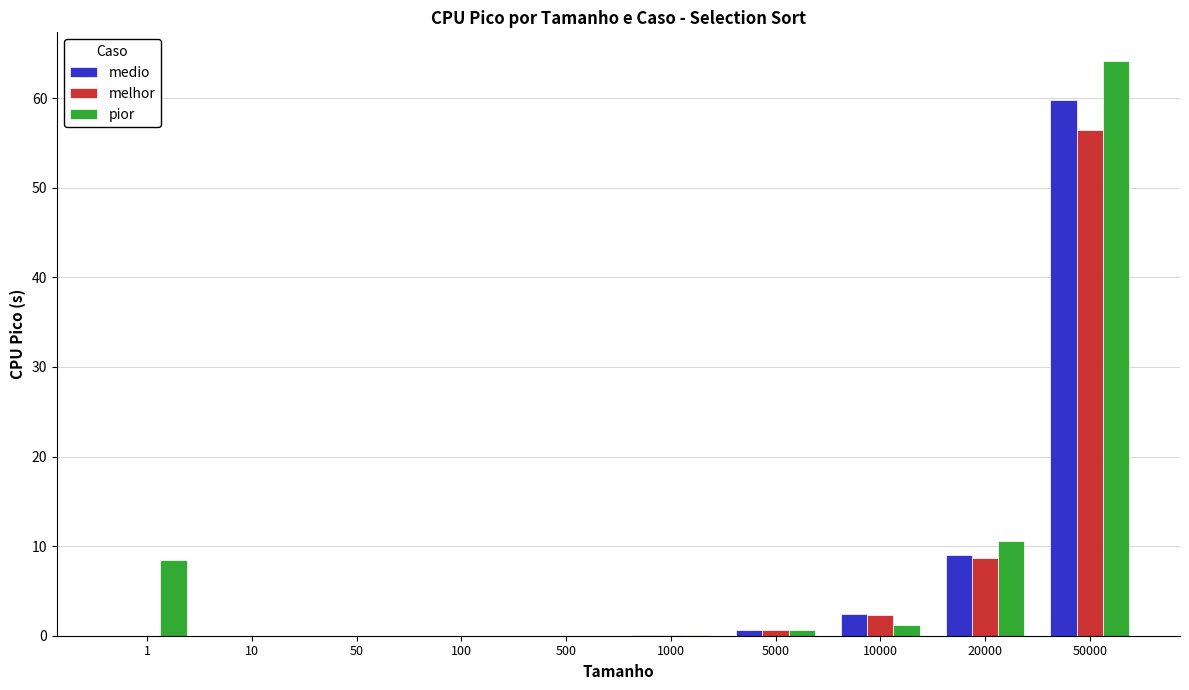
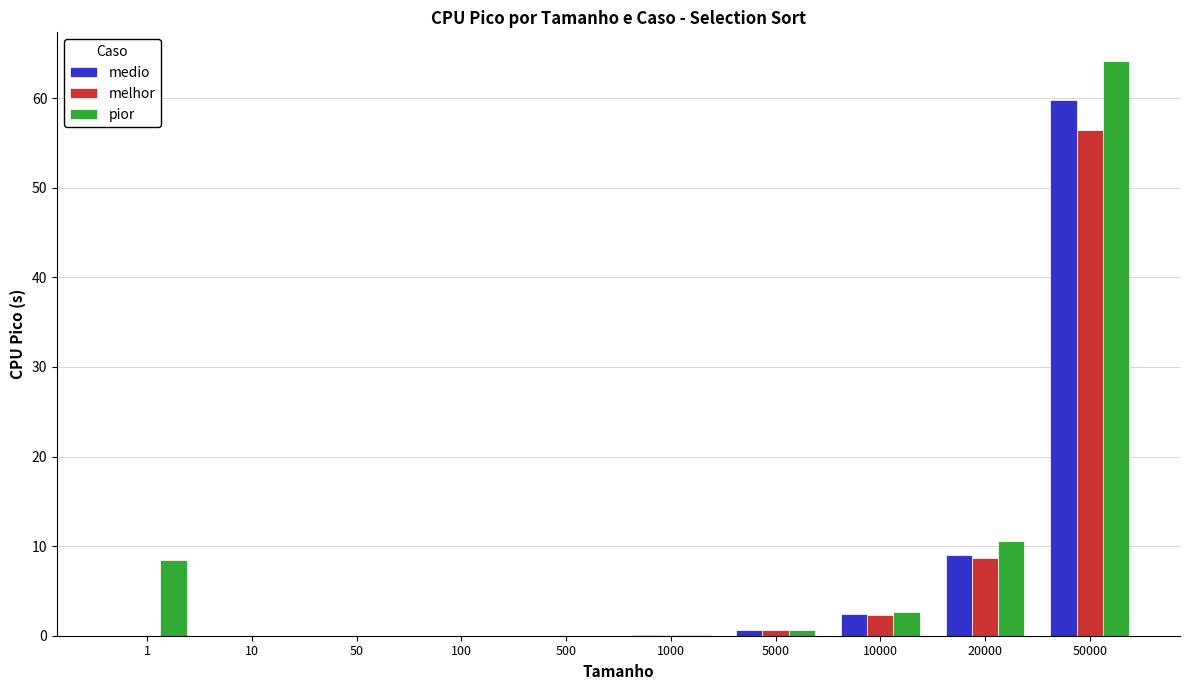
  {
    "medio": {
      "1": 0,
      "10": 0,
      "50": 0,
      "100": 0,
      "5000": 1,
      "10000": 2,
      "20000": 9,
      "50000": 60
    },
    "melhor": {
      "1": 0,
      "10": 0,
      "50": 0,
      "100": 0,
      "5000": 1,
      "10000": 2,
      "20000": 9,
      "50000": 56
    },
    "pior": {
      "1": 9,
      "10": 0,
      "50": 0,
      "100": 0,
      "5000": 1,
-     "10000": 1,
+     "10000": 3,
      "20000": 11,
      "50000": 64
    }
  }
